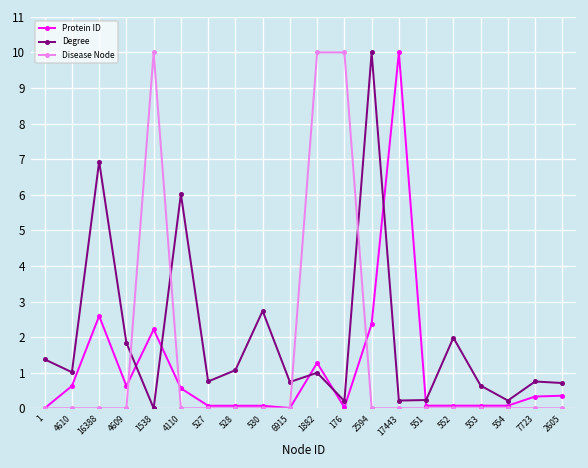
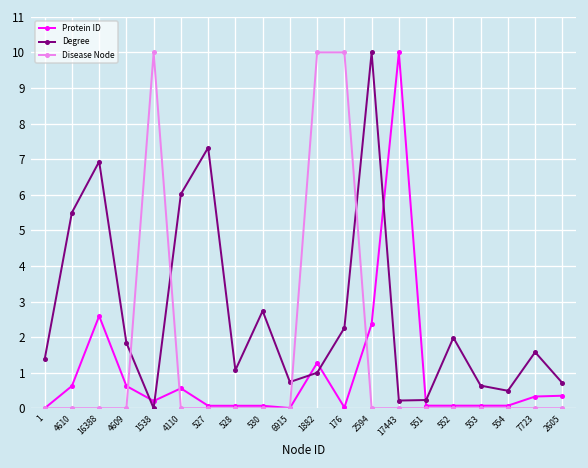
  {
    "Protein ID": {
      "4610": 0.6,
      "16388": 2.6,
      "4609": 0.6,
-     "1538": 2.2,
+     "1538": 0.2,
      "4110": 0.6,
      "1882": 1.3,
      "176": 0.0,
      "2594": 2.4,
      "17443": 10.0,
      "7723": 0.3,
      "2605": 0.4
    },
    "Degree": {
      "1": 1.4,
-     "4610": 1.0,
+     "4610": 5.5,
      "16388": 6.9,
      "4609": 1.8,
      "1538": 0.0,
      "4110": 6.0,
-     "527": 0.8,
+     "527": 7.3,
      "528": 1.1,
      "530": 2.7,
      "6915": 0.7,
      "1882": 1.0,
-     "176": 0.2,
+     "176": 2.3,
      "2594": 10.0,
      "17443": 0.2,
      "551": 0.2,
      "552": 2.0,
      "553": 0.6,
-     "554": 0.2,
-     "7723": 0.8,
+     "554": 0.5,
+     "7723": 1.6,
      "2605": 0.7
    },
    "Disease Node": {
      "4610": 0.0,
      "16388": 0.0,
      "4609": 0.0,
      "1538": 10.0,
      "4110": 0.0,
      "1882": 10.0,
      "176": 10.0,
      "2594": 0.0,
      "17443": 0.0,
      "7723": 0.0,
      "2605": 0.0
    }
  }
